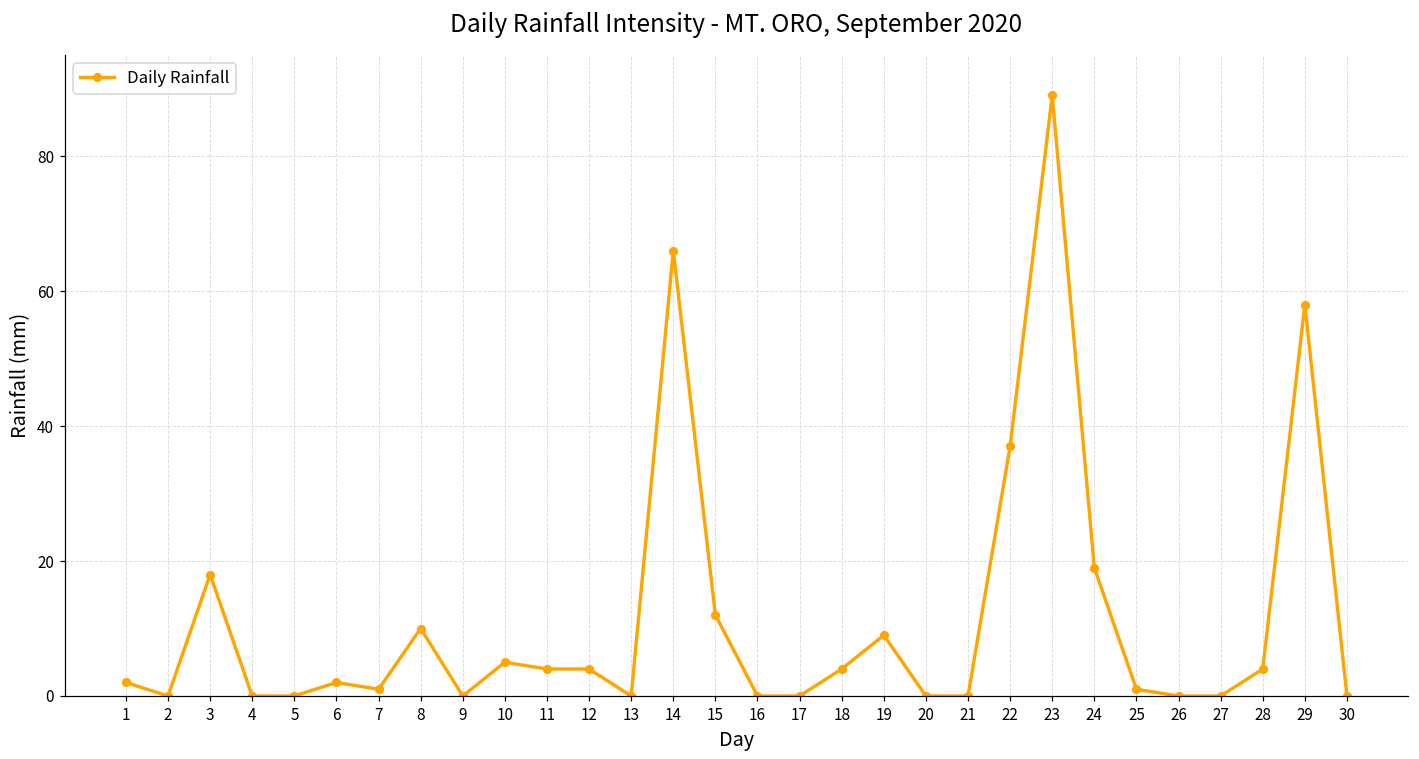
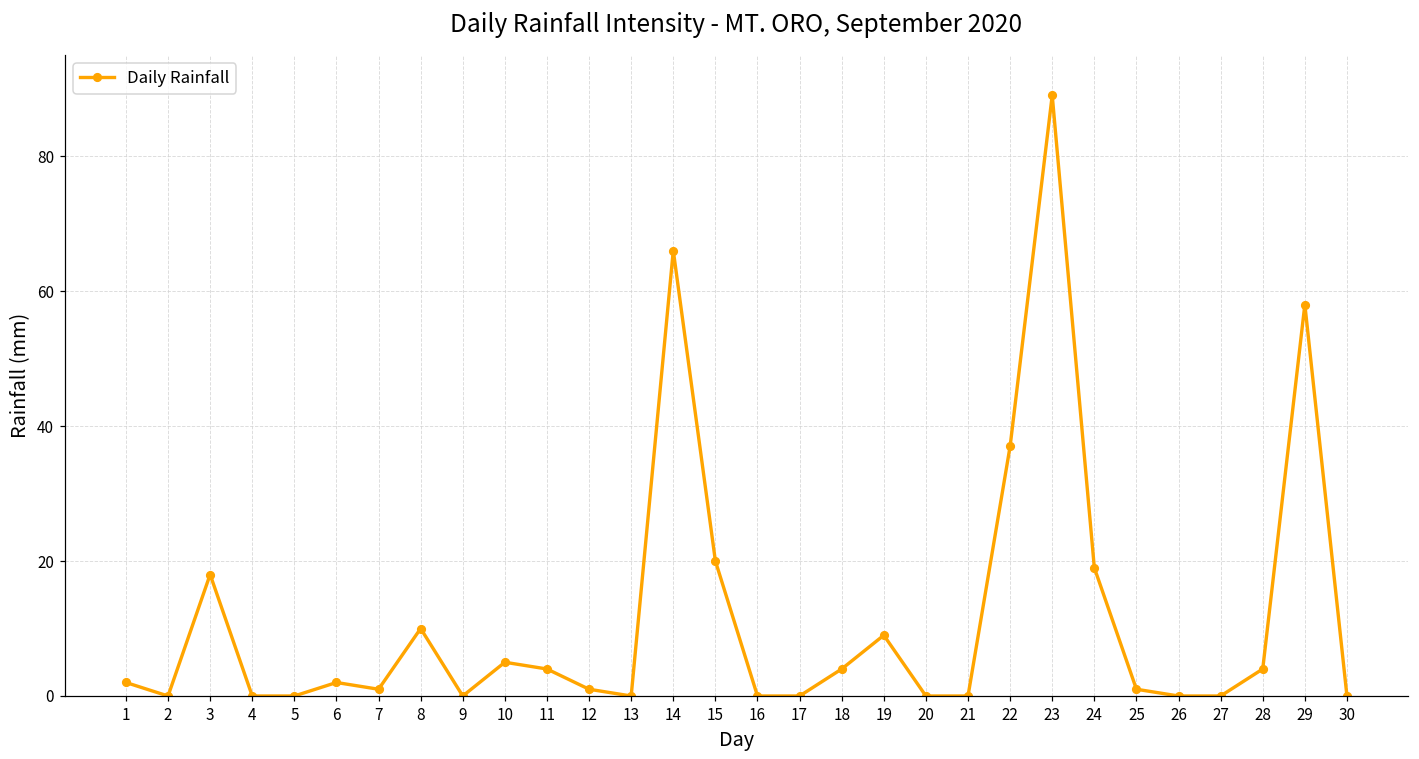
  {
    "1": 2,
    "2": 0,
    "3": 18,
    "4": 0,
    "5": 0,
    "6": 2,
    "7": 1,
    "8": 10,
    "9": 0,
    "10": 5,
    "11": 4,
-   "12": 4,
+   "12": 1,
    "13": 0,
    "14": 66,
-   "15": 12,
+   "15": 20,
    "16": 0,
    "17": 0,
    "18": 4,
    "19": 9,
    "20": 0,
    "21": 0,
    "22": 37,
    "23": 89,
    "24": 19,
    "25": 1,
    "26": 0,
    "27": 0,
    "28": 4,
    "29": 58,
    "30": 0
  }
